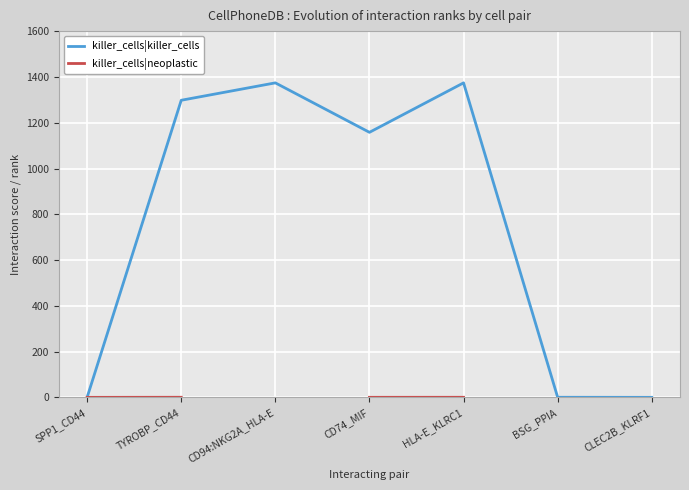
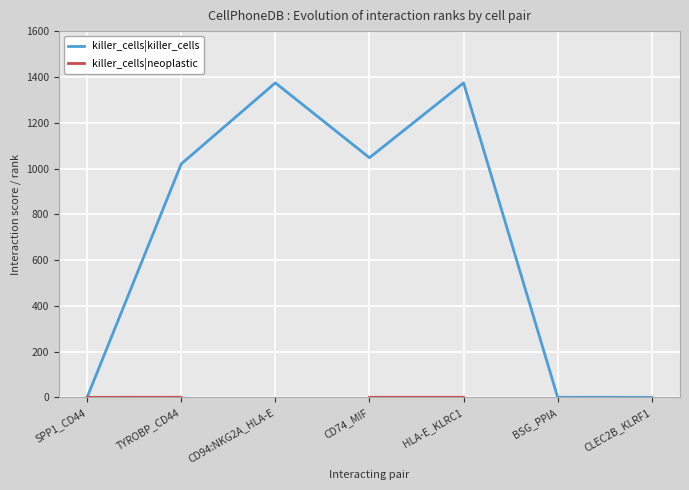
  {
    "killer_cells|killer_cells": {
-     "TYROBP_CD44": 1300,
+     "TYROBP_CD44": 1020,
      "CD94:NKG2A_HLA-E": 1370,
-     "CD74_MIF": 1160,
+     "CD74_MIF": 1050,
      "HLA-E_KLRC1": 1370,
      "BSG_PPIA": 0
    },
    "killer_cells|neoplastic": {
      "TYROBP_CD44": 0,
      "CD74_MIF": 0,
      "HLA-E_KLRC1": 0
    }
  }
